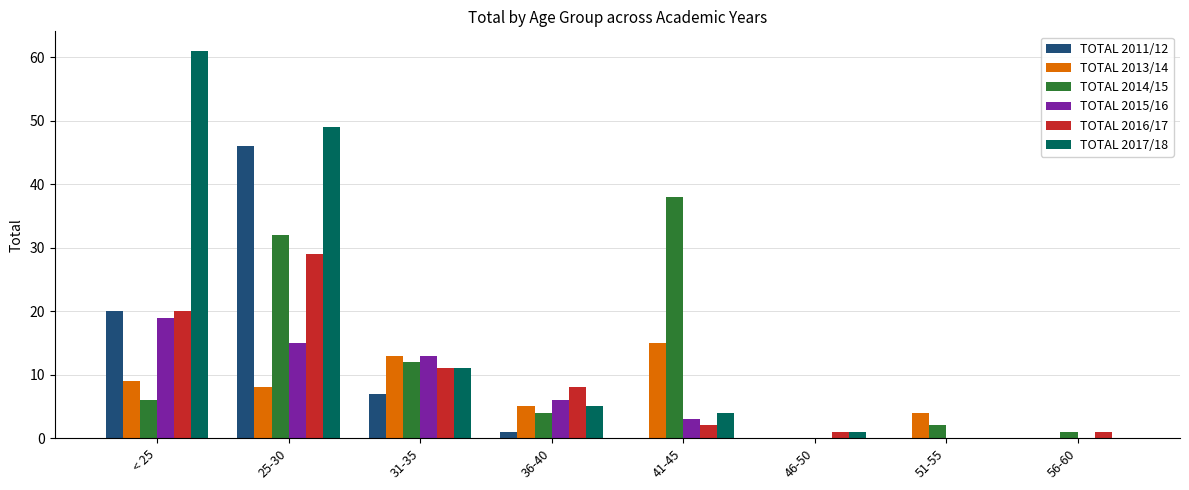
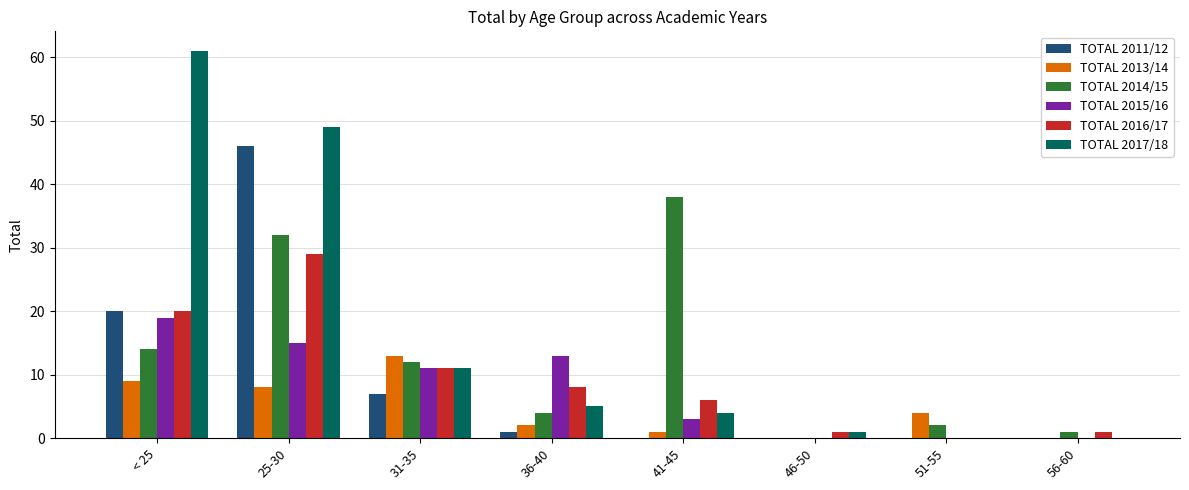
  {
    "TOTAL 2013/14": {
      "< 25": 9,
      "25-30": 8,
      "31-35": 13,
-     "36-40": 5,
-     "41-45": 15,
+     "36-40": 2,
+     "41-45": 1,
      "46-50": 0,
      "51-55": 4,
      "56-60": 0
    },
    "TOTAL 2014/15": {
-     "< 25": 6,
+     "< 25": 14,
      "25-30": 32,
      "31-35": 12,
      "36-40": 4,
      "41-45": 38,
      "46-50": 0,
      "51-55": 2,
      "56-60": 1
    },
    "TOTAL 2015/16": {
      "< 25": 19,
      "25-30": 15,
-     "31-35": 13,
-     "36-40": 6,
+     "31-35": 11,
+     "36-40": 13,
      "41-45": 3,
      "46-50": 0,
      "51-55": 0,
      "56-60": 0
    },
    "TOTAL 2016/17": {
      "< 25": 20,
      "25-30": 29,
      "31-35": 11,
      "36-40": 8,
-     "41-45": 2,
+     "41-45": 6,
      "46-50": 1,
      "51-55": 0,
      "56-60": 1
    }
  }
